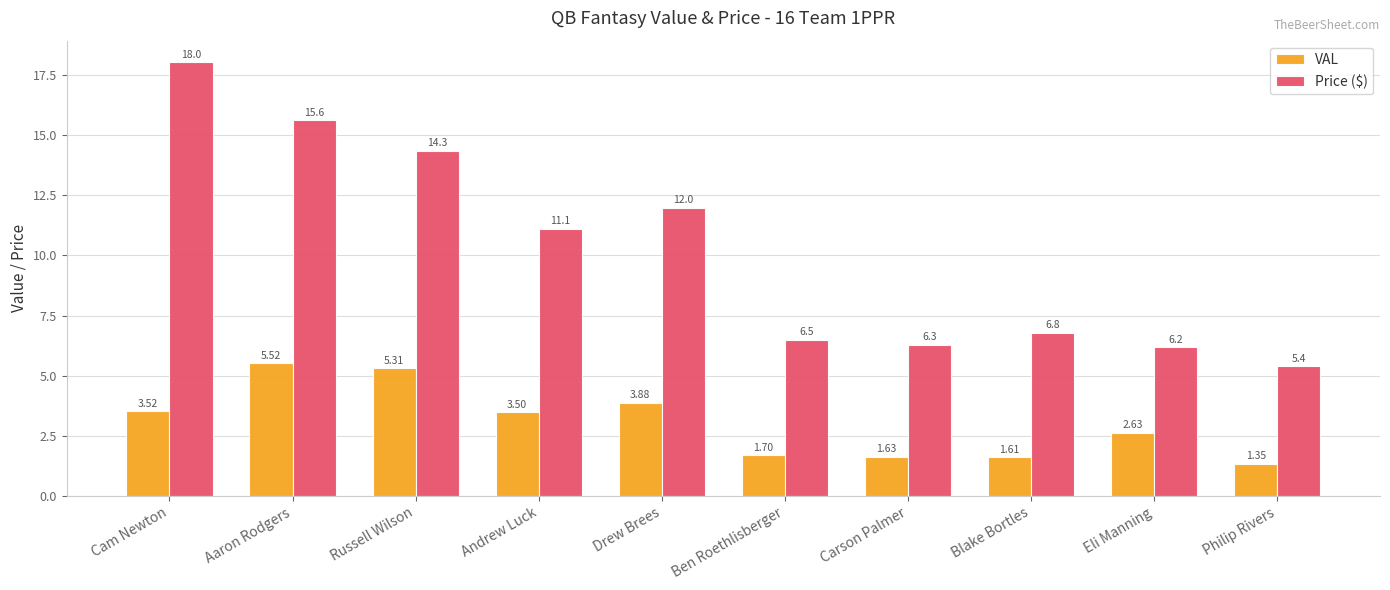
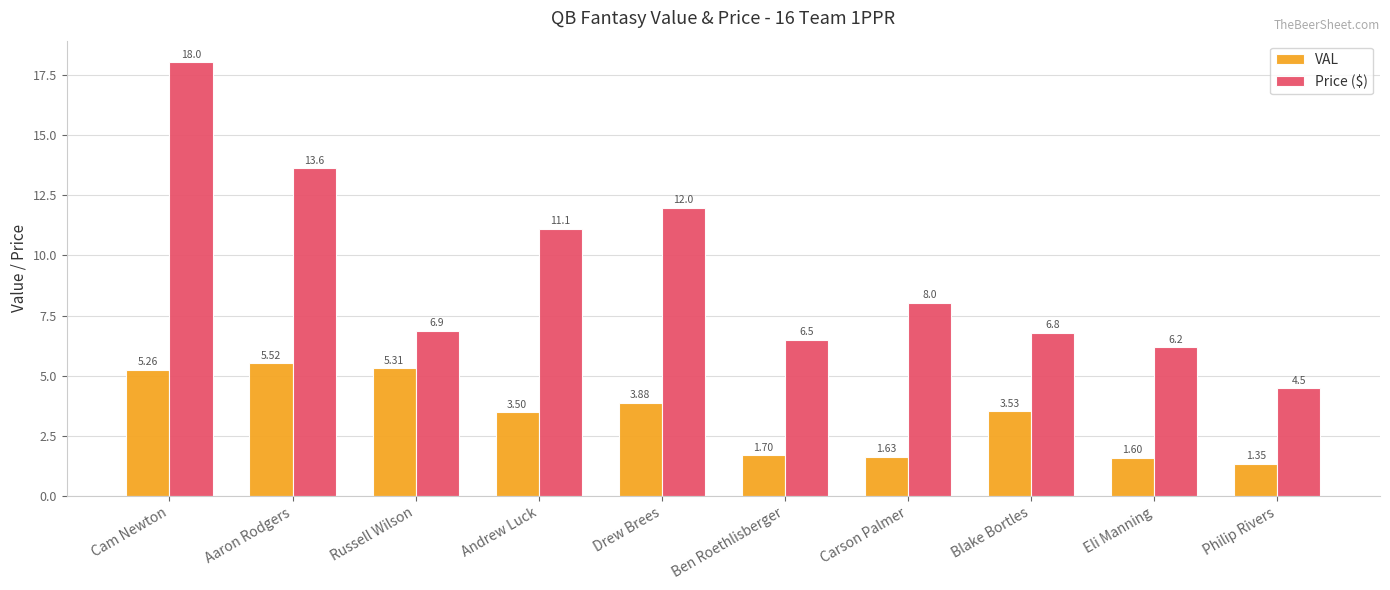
  {
    "VAL": {
-     "Cam Newton": 3.52,
+     "Cam Newton": 5.26,
      "Aaron Rodgers": 5.52,
      "Russell Wilson": 5.31,
      "Andrew Luck": 3.50,
      "Drew Brees": 3.88,
      "Ben Roethlisberger": 1.70,
      "Carson Palmer": 1.63,
-     "Blake Bortles": 1.61,
-     "Eli Manning": 2.63,
+     "Blake Bortles": 3.53,
+     "Eli Manning": 1.60,
      "Philip Rivers": 1.35
    },
    "Price ($)": {
      "Cam Newton": 18.0,
-     "Aaron Rodgers": 15.6,
-     "Russell Wilson": 14.3,
+     "Aaron Rodgers": 13.6,
+     "Russell Wilson": 6.9,
      "Andrew Luck": 11.1,
      "Drew Brees": 12.0,
      "Ben Roethlisberger": 6.5,
-     "Carson Palmer": 6.3,
+     "Carson Palmer": 8.0,
      "Blake Bortles": 6.8,
      "Eli Manning": 6.2,
-     "Philip Rivers": 5.4
+     "Philip Rivers": 4.5
    }
  }
